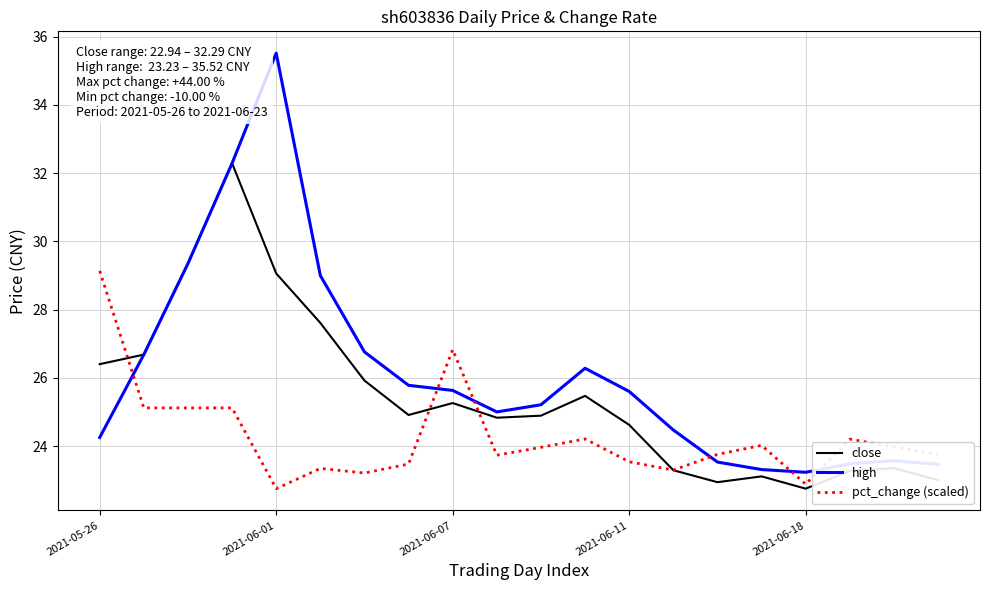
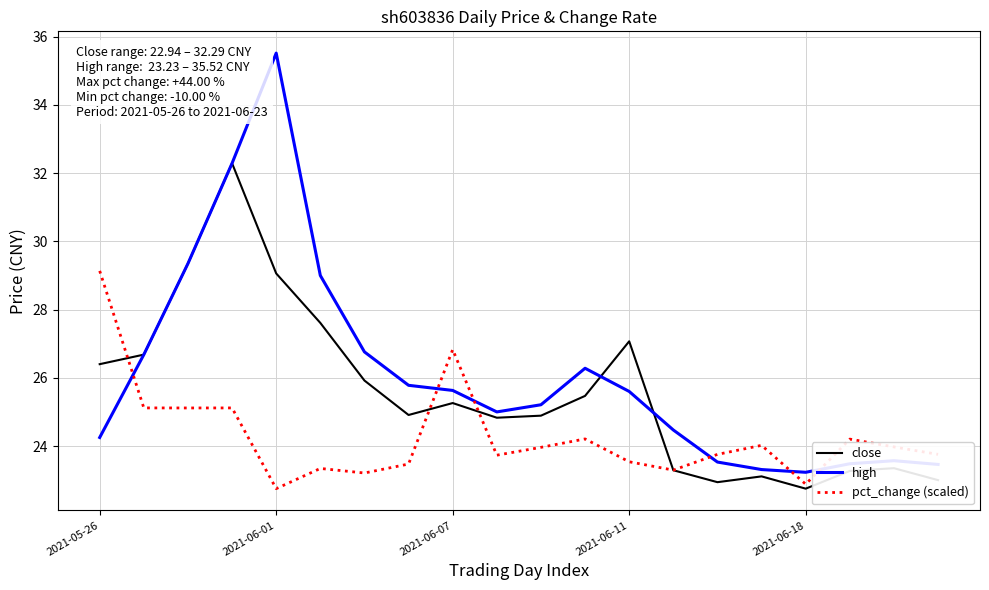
  {
    "close": {
      "2021-05-26": 26.4,
      "2021-06-01": 29.1,
      "2021-06-07": 25.3,
-     "2021-06-11": 24.6,
+     "2021-06-11": 27.1,
      "2021-06-18": 22.8
    },
    "high": {
      "2021-05-26": 24.3,
      "2021-06-07": 25.6,
      "2021-06-11": 25.6,
      "2021-06-18": 23.2
    },
    "pct_change (scaled)": {
      "2021-05-26": 29.1,
      "2021-06-01": 22.8,
      "2021-06-07": 26.8,
      "2021-06-11": 23.5,
      "2021-06-18": 22.9
    }
  }
